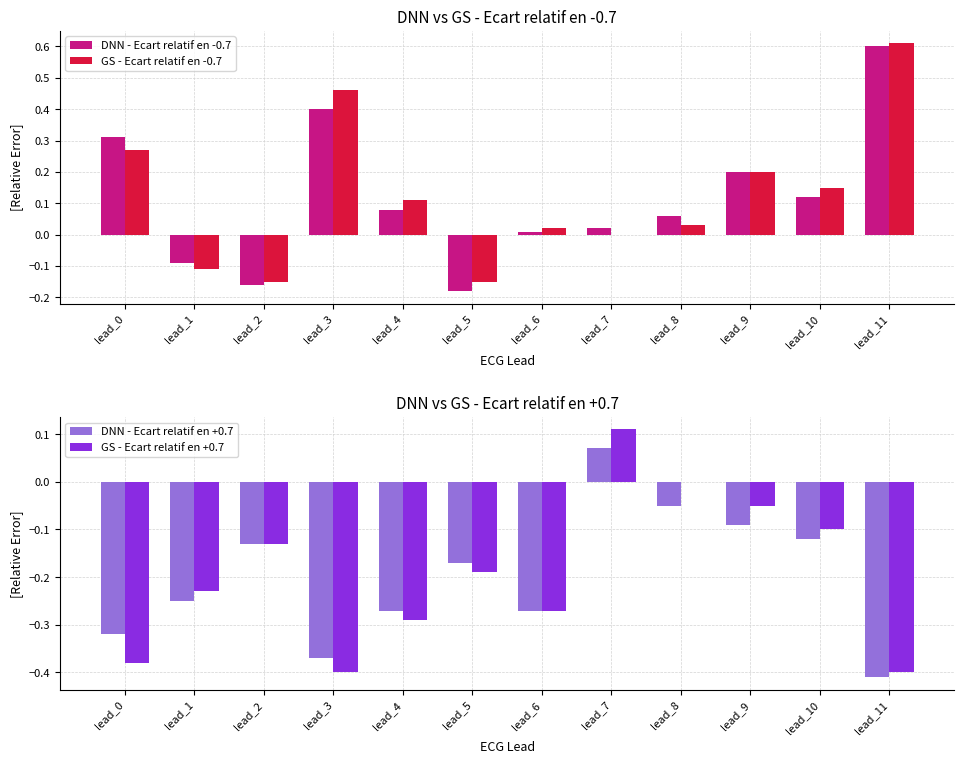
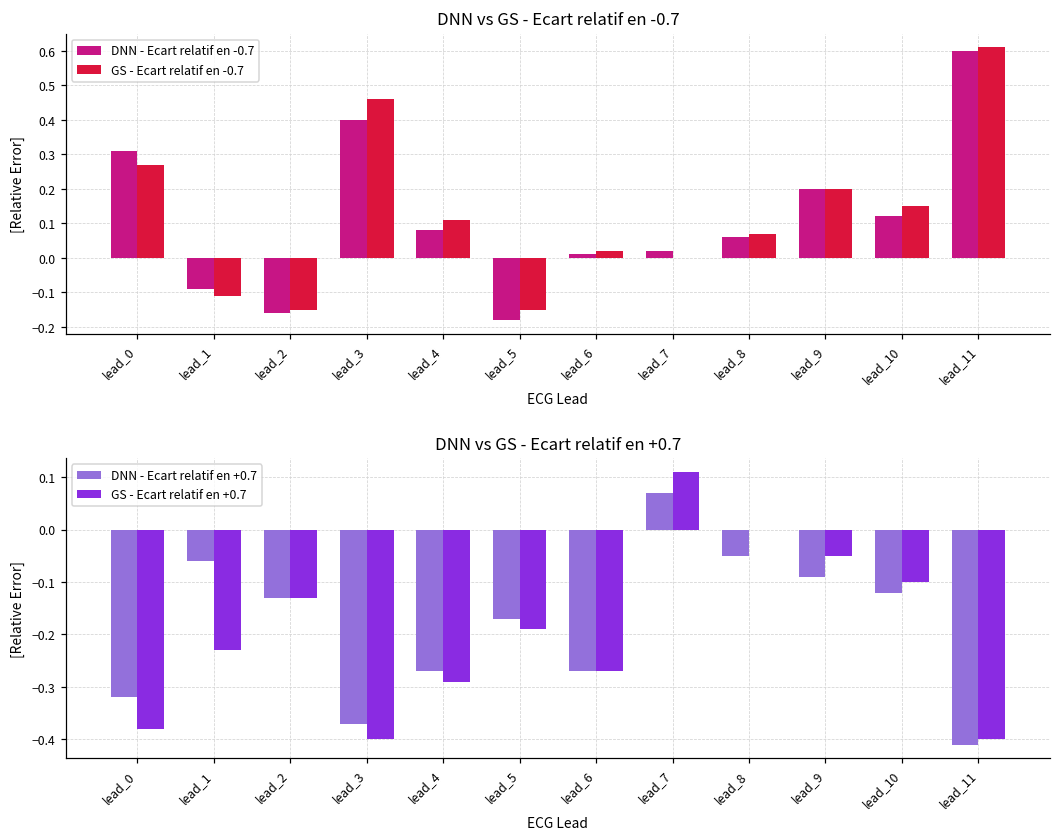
  {
    "DNN vs GS - Ecart relatif en -0.7": {
      "DNN - Ecart relatif en -0.7": {
        "lead_0": 0.31,
        "lead_1": -0.09,
        "lead_2": -0.16,
        "lead_3": 0.40,
        "lead_4": 0.08,
        "lead_5": -0.18,
        "lead_6": 0.01,
        "lead_7": 0.02,
        "lead_8": 0.06,
        "lead_9": 0.20,
        "lead_10": 0.12,
        "lead_11": 0.60
      },
      "GS - Ecart relatif en -0.7": {
        "lead_0": 0.27,
        "lead_1": -0.11,
        "lead_2": -0.15,
        "lead_3": 0.46,
        "lead_4": 0.11,
        "lead_5": -0.15,
        "lead_6": 0.02,
        "lead_7": 0.00,
-       "lead_8": 0.03,
+       "lead_8": 0.07,
        "lead_9": 0.20,
        "lead_10": 0.15,
        "lead_11": 0.61
      }
    },
    "DNN vs GS - Ecart relatif en +0.7": {
      "DNN - Ecart relatif en +0.7": {
        "lead_0": -0.32,
-       "lead_1": -0.25,
+       "lead_1": -0.06,
        "lead_2": -0.13,
        "lead_3": -0.37,
        "lead_4": -0.27,
        "lead_5": -0.17,
        "lead_6": -0.27,
        "lead_7": 0.07,
        "lead_8": -0.05,
        "lead_9": -0.09,
        "lead_10": -0.12,
        "lead_11": -0.41
      },
      "GS - Ecart relatif en +0.7": {
        "lead_0": -0.38,
        "lead_1": -0.23,
        "lead_2": -0.13,
        "lead_3": -0.40,
        "lead_4": -0.29,
        "lead_5": -0.19,
        "lead_6": -0.27,
        "lead_7": 0.11,
        "lead_8": 0.00,
        "lead_9": -0.05,
        "lead_10": -0.10,
        "lead_11": -0.40
      }
    }
  }
